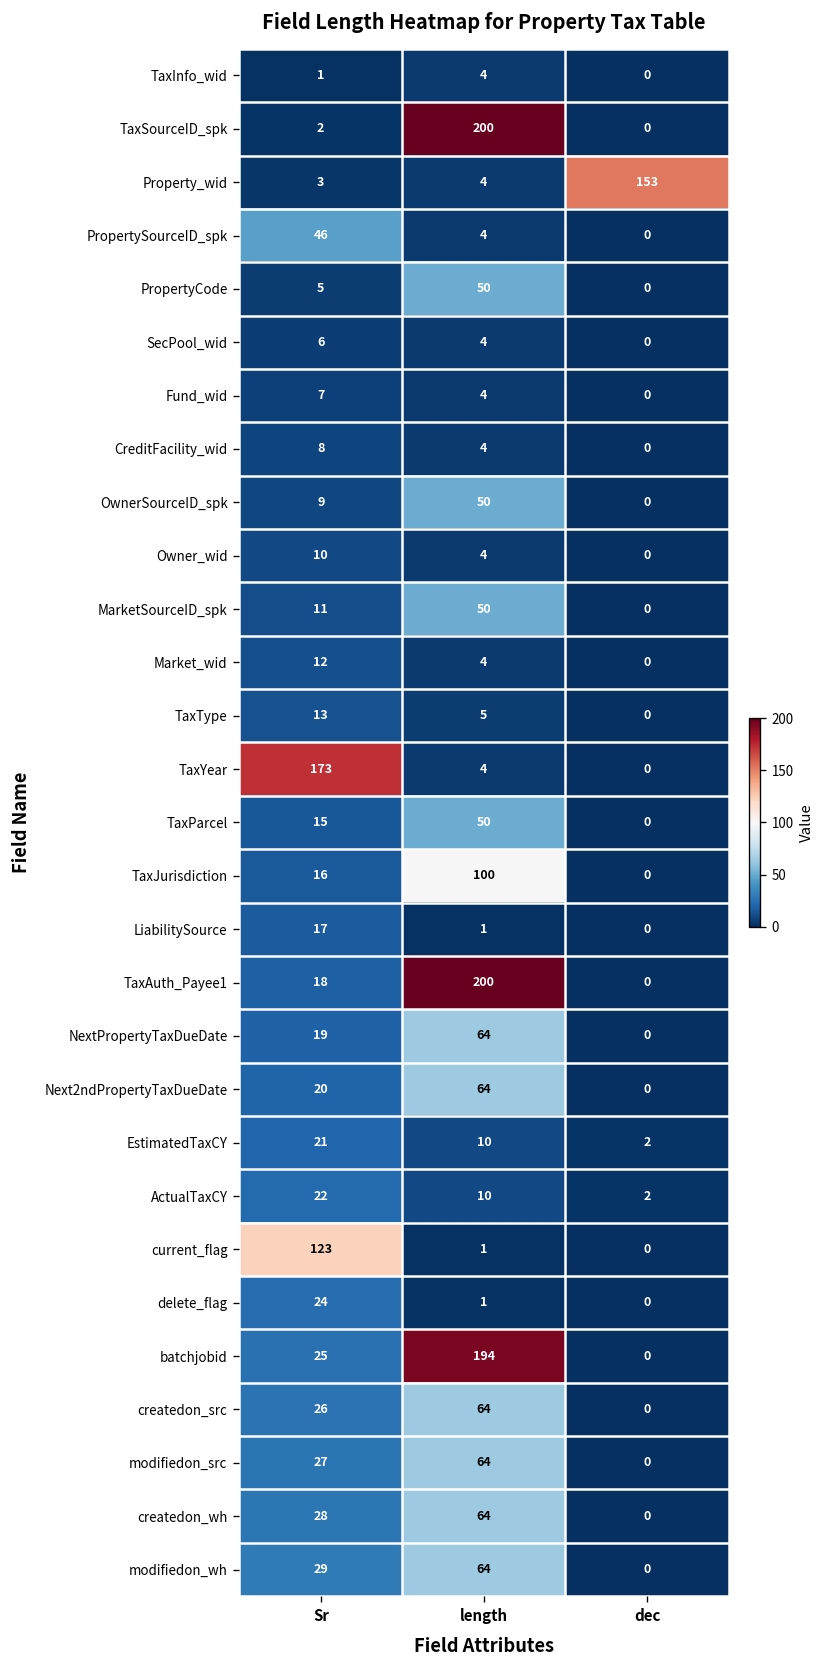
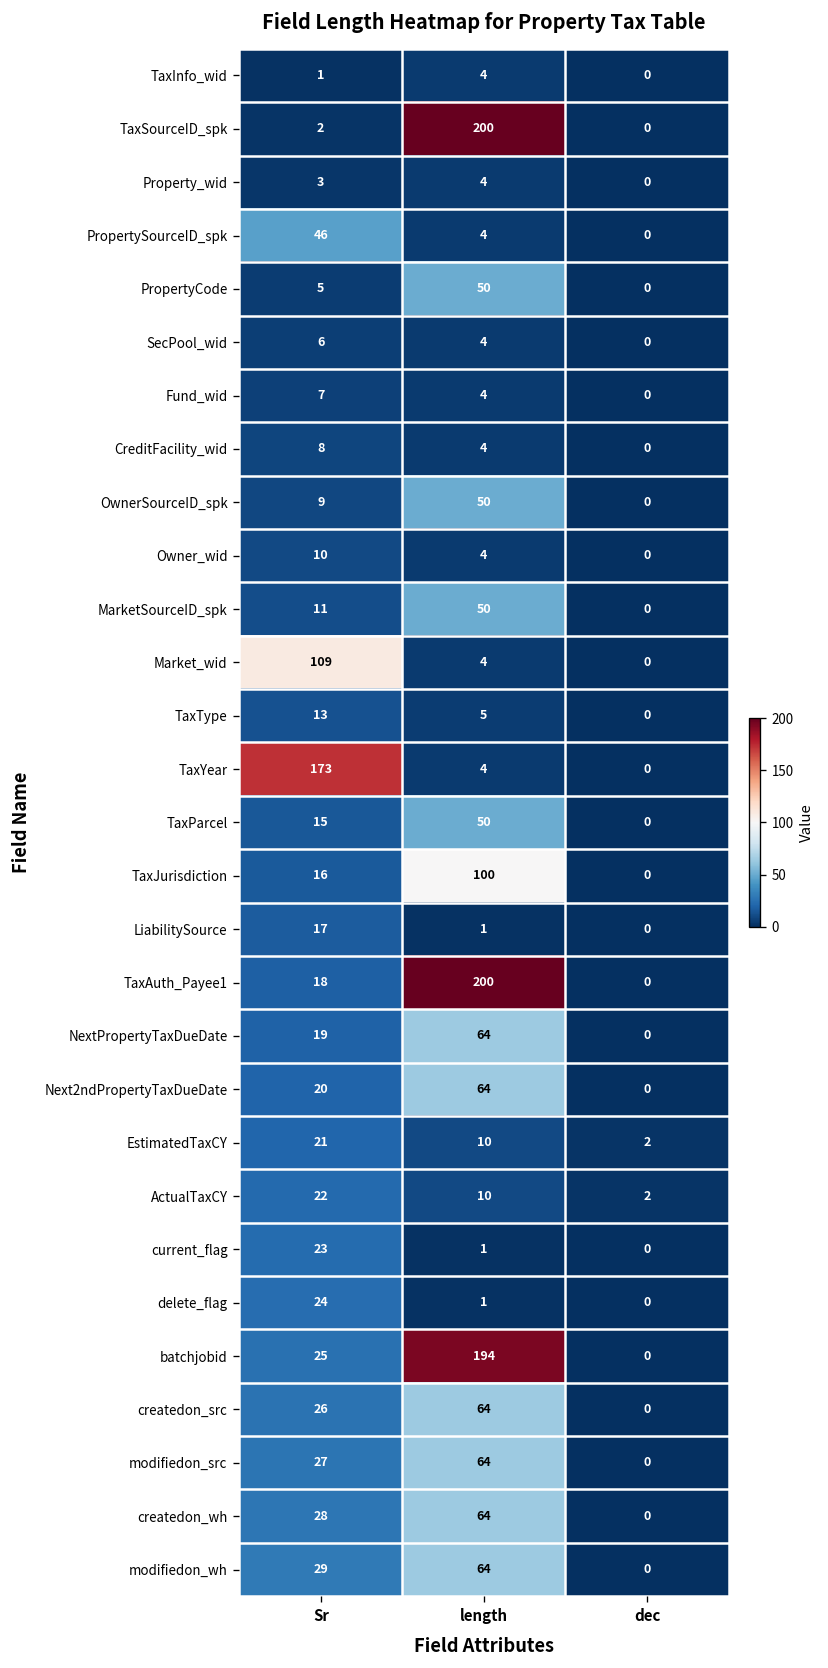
  {
    "TaxInfo_wid": {
      "Sr": 1,
      "length": 4,
      "dec": 0
    },
    "TaxSourceID_spk": {
      "Sr": 2,
      "length": 200,
      "dec": 0
    },
    "Property_wid": {
      "Sr": 3,
      "length": 4,
-     "dec": 153
+     "dec": 0
    },
    "PropertySourceID_spk": {
      "Sr": 46,
      "length": 4,
      "dec": 0
    },
    "PropertyCode": {
      "Sr": 5,
      "length": 50,
      "dec": 0
    },
    "SecPool_wid": {
      "Sr": 6,
      "length": 4,
      "dec": 0
    },
    "Fund_wid": {
      "Sr": 7,
      "length": 4,
      "dec": 0
    },
    "CreditFacility_wid": {
      "Sr": 8,
      "length": 4,
      "dec": 0
    },
    "OwnerSourceID_spk": {
      "Sr": 9,
      "length": 50,
      "dec": 0
    },
    "Owner_wid": {
      "Sr": 10,
      "length": 4,
      "dec": 0
    },
    "MarketSourceID_spk": {
      "Sr": 11,
      "length": 50,
      "dec": 0
    },
    "Market_wid": {
-     "Sr": 12,
+     "Sr": 109,
      "length": 4,
      "dec": 0
    },
    "TaxType": {
      "Sr": 13,
      "length": 5,
      "dec": 0
    },
    "TaxYear": {
      "Sr": 173,
      "length": 4,
      "dec": 0
    },
    "TaxParcel": {
      "Sr": 15,
      "length": 50,
      "dec": 0
    },
    "TaxJurisdiction": {
      "Sr": 16,
      "length": 100,
      "dec": 0
    },
    "LiabilitySource": {
      "Sr": 17,
      "length": 1,
      "dec": 0
    },
    "TaxAuth_Payee1": {
      "Sr": 18,
      "length": 200,
      "dec": 0
    },
    "NextPropertyTaxDueDate": {
      "Sr": 19,
      "length": 64,
      "dec": 0
    },
    "Next2ndPropertyTaxDueDate": {
      "Sr": 20,
      "length": 64,
      "dec": 0
    },
    "EstimatedTaxCY": {
      "Sr": 21,
      "length": 10,
      "dec": 2
    },
    "ActualTaxCY": {
      "Sr": 22,
      "length": 10,
      "dec": 2
    },
    "current_flag": {
-     "Sr": 123,
+     "Sr": 23,
      "length": 1,
      "dec": 0
    },
    "delete_flag": {
      "Sr": 24,
      "length": 1,
      "dec": 0
    },
    "batchjobid": {
      "Sr": 25,
      "length": 194,
      "dec": 0
    },
    "createdon_src": {
      "Sr": 26,
      "length": 64,
      "dec": 0
    },
    "modifiedon_src": {
      "Sr": 27,
      "length": 64,
      "dec": 0
    },
    "createdon_wh": {
      "Sr": 28,
      "length": 64,
      "dec": 0
    },
    "modifiedon_wh": {
      "Sr": 29,
      "length": 64,
      "dec": 0
    }
  }
